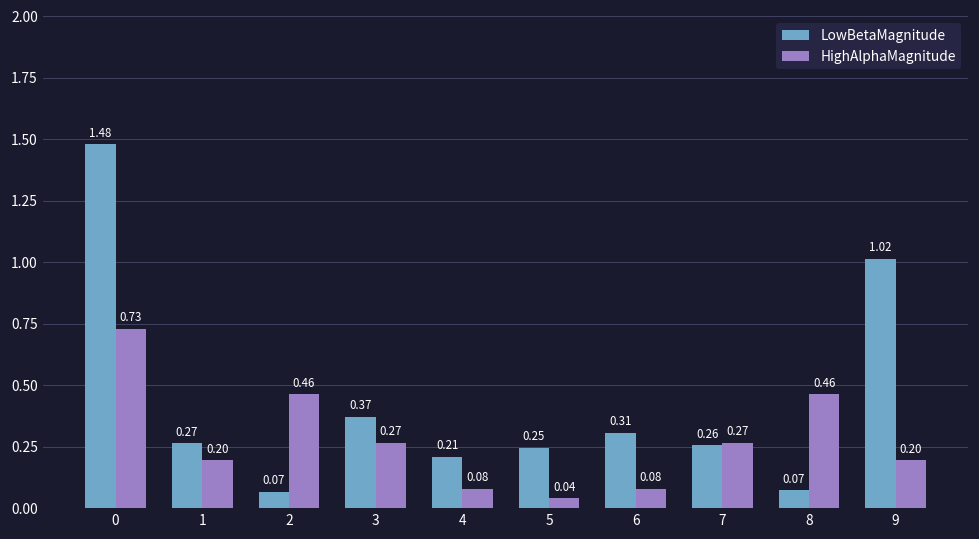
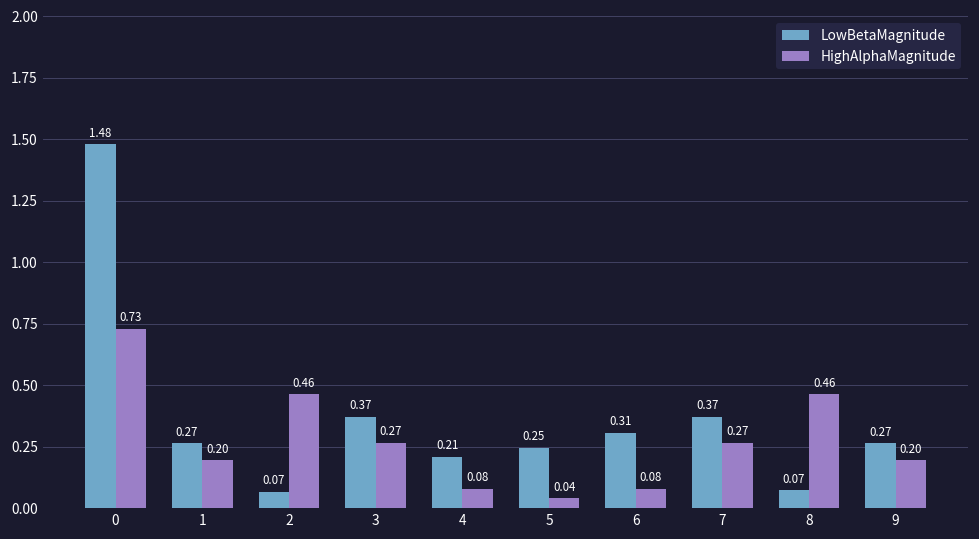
  {
    "LowBetaMagnitude": {
      "0": 1.48,
      "1": 0.27,
      "2": 0.07,
      "3": 0.37,
      "4": 0.21,
      "5": 0.25,
      "6": 0.31,
-     "7": 0.26,
+     "7": 0.37,
      "8": 0.07,
-     "9": 1.02
+     "9": 0.27
    },
    "HighAlphaMagnitude": {
      "0": 0.73,
      "1": 0.20,
      "2": 0.46,
      "3": 0.27,
      "4": 0.08,
      "5": 0.04,
      "6": 0.08,
      "7": 0.27,
      "8": 0.46,
      "9": 0.20
    }
  }
